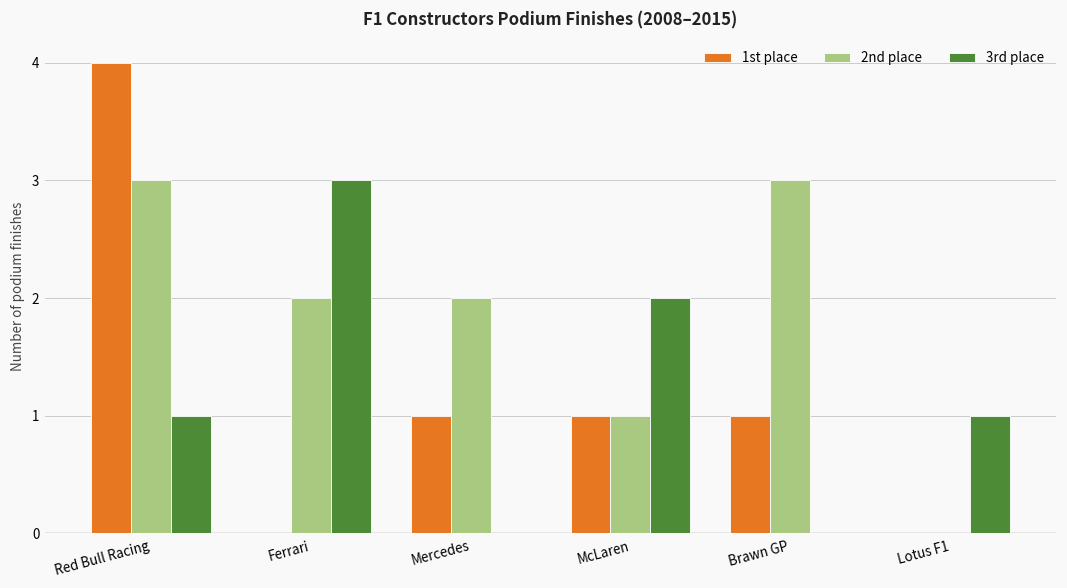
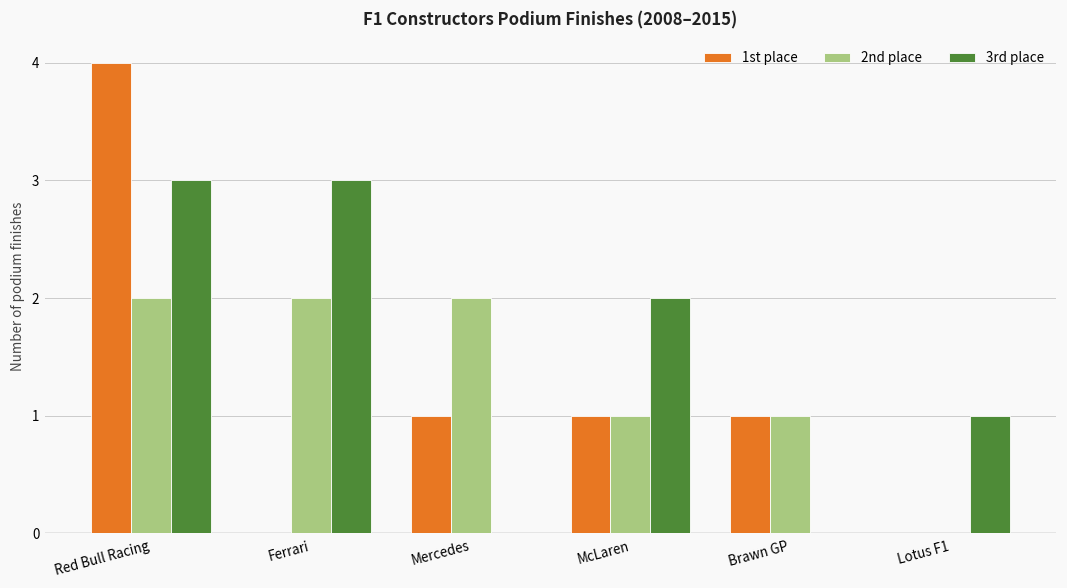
  {
    "1st place": {
      "Red Bull Racing": 4,
      "Ferrari": 0,
      "Mercedes": 1,
      "McLaren": 1,
      "Brawn GP": 1,
      "Lotus F1": 0
    },
    "2nd place": {
-     "Red Bull Racing": 3,
+     "Red Bull Racing": 2,
      "Ferrari": 2,
      "Mercedes": 2,
      "McLaren": 1,
-     "Brawn GP": 3,
+     "Brawn GP": 1,
      "Lotus F1": 0
    },
    "3rd place": {
-     "Red Bull Racing": 1,
+     "Red Bull Racing": 3,
      "Ferrari": 3,
      "Mercedes": 0,
      "McLaren": 2,
      "Brawn GP": 0,
      "Lotus F1": 1
    }
  }
